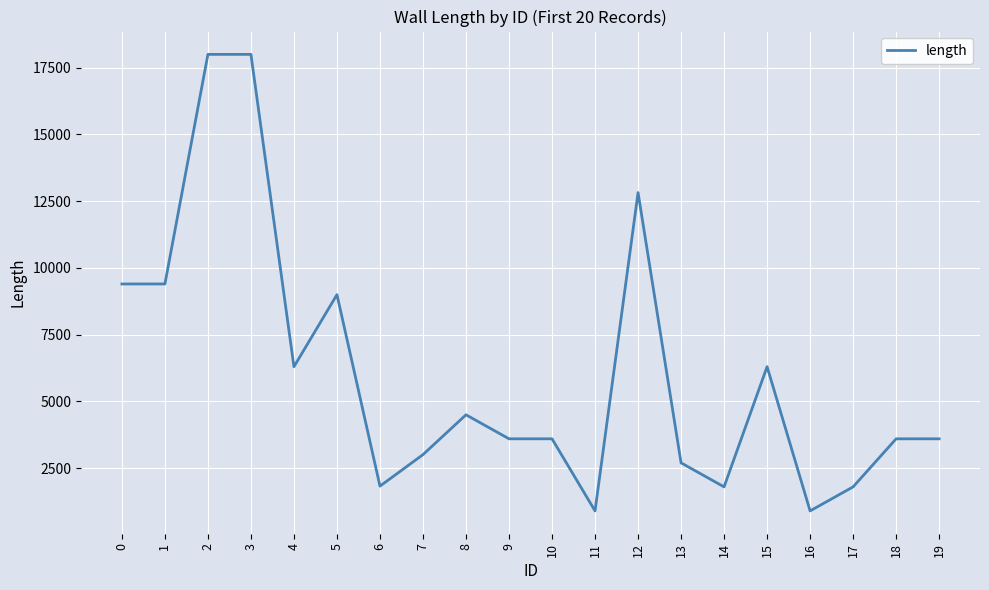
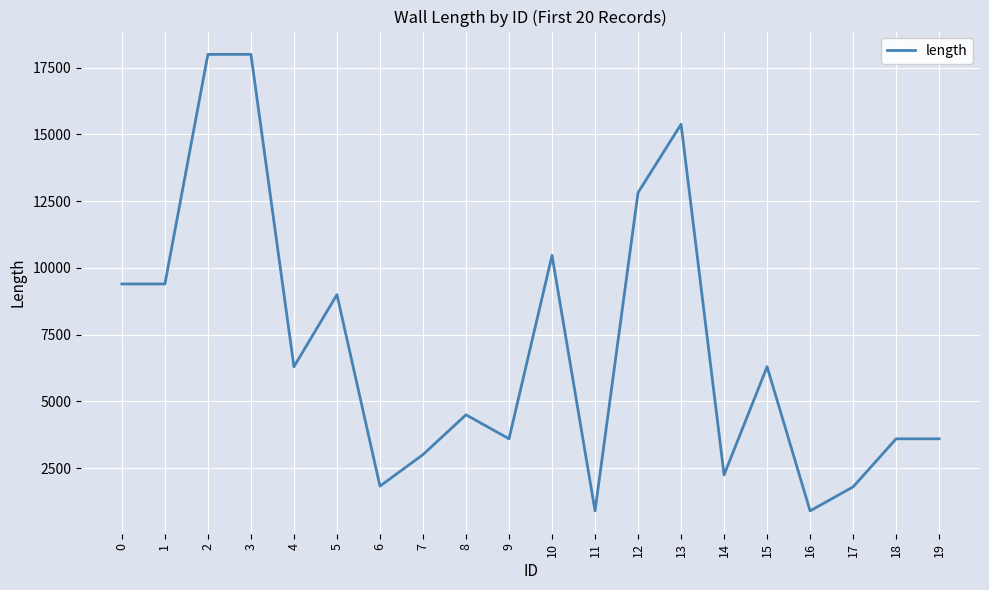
  {
    "0": 9400,
    "1": 9400,
    "2": 18000,
    "3": 18000,
    "4": 6300,
    "5": 9000,
    "6": 1800,
    "7": 3000,
    "8": 4500,
    "9": 3600,
-   "10": 3600,
+   "10": 10500,
    "11": 900,
    "12": 12800,
-   "13": 2700,
-   "14": 1800,
+   "13": 15400,
+   "14": 2200,
    "15": 6300,
    "16": 900,
    "17": 1800,
    "18": 3600,
    "19": 3600
  }
